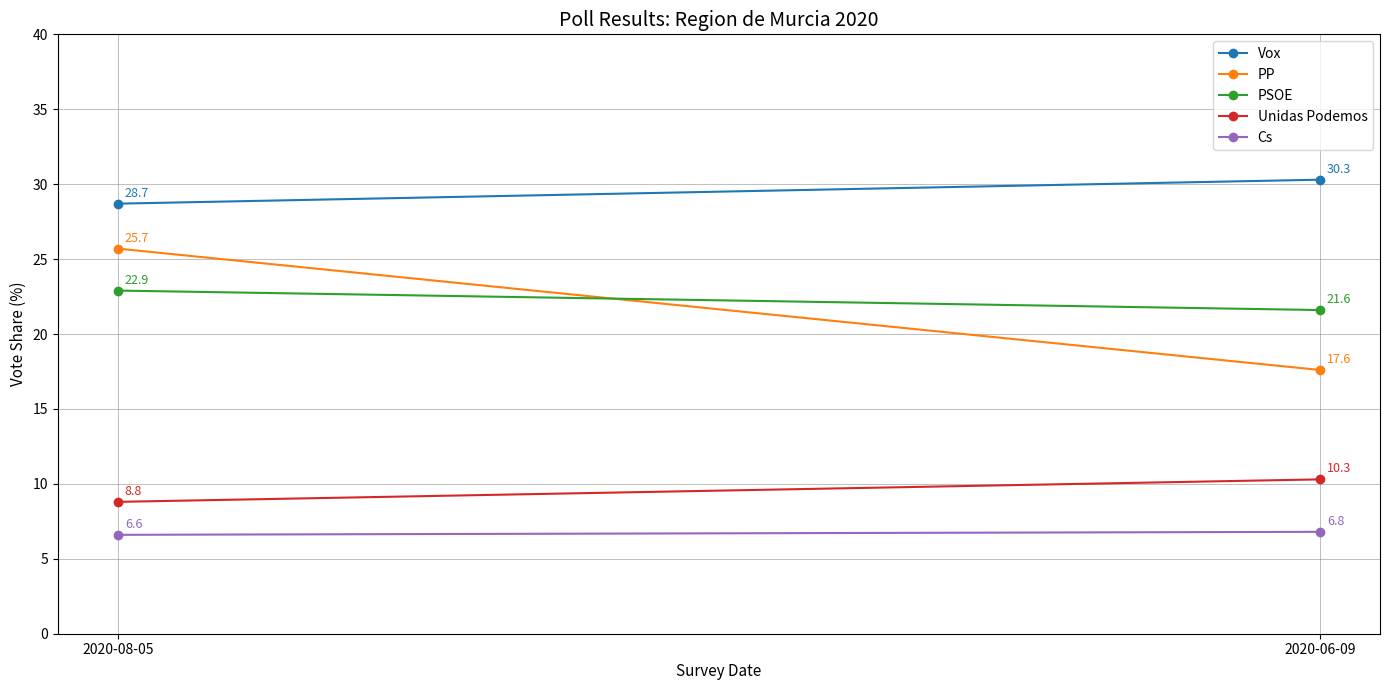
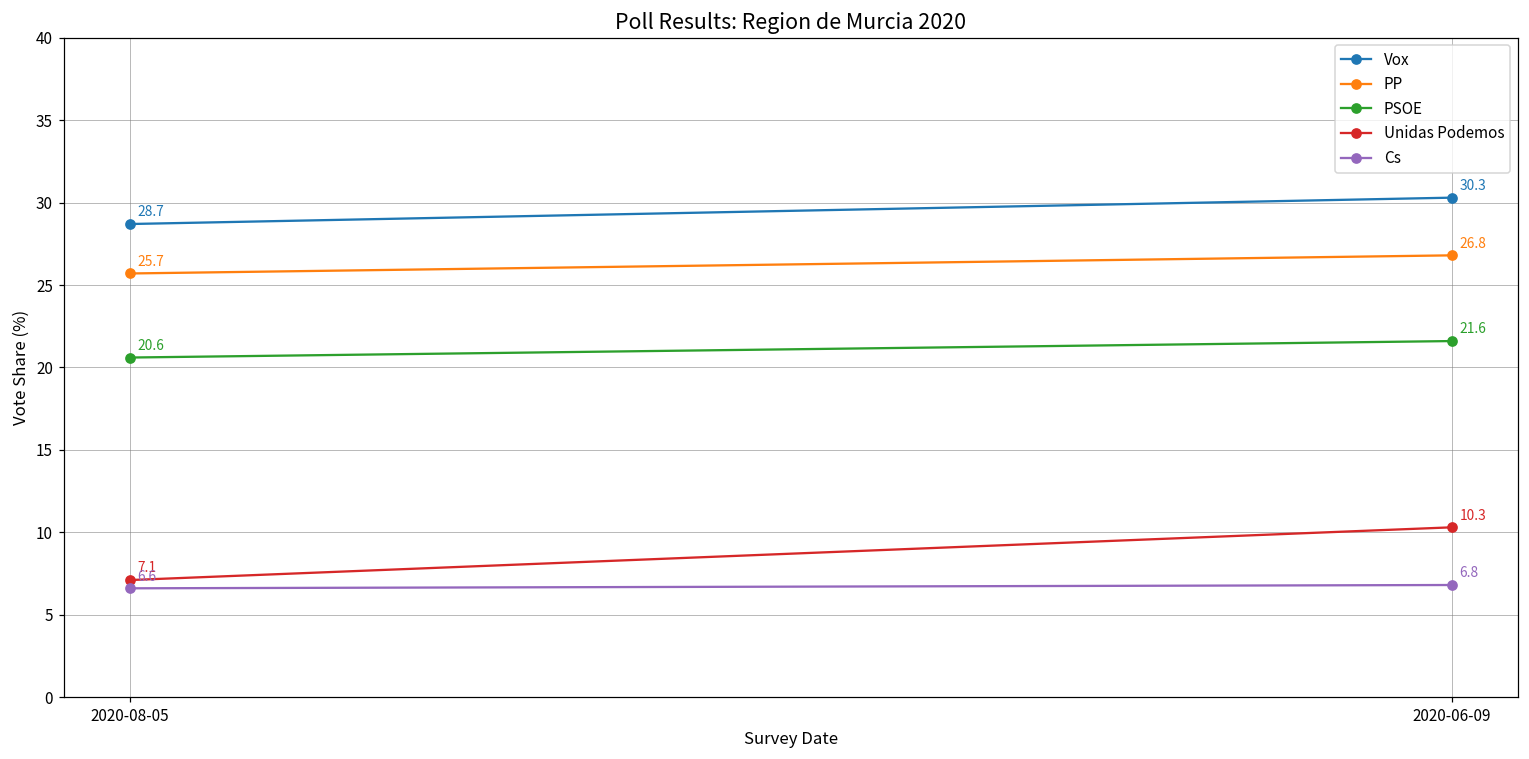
  {
    "Vox": {
      "2020-08-05": 28.7,
      "2020-06-09": 30.3
    },
    "PP": {
      "2020-08-05": 25.7,
-     "2020-06-09": 17.6
+     "2020-06-09": 26.8
    },
    "PSOE": {
-     "2020-08-05": 22.9,
+     "2020-08-05": 20.6,
      "2020-06-09": 21.6
    },
    "Unidas Podemos": {
-     "2020-08-05": 8.8,
+     "2020-08-05": 7.1,
      "2020-06-09": 10.3
    },
    "Cs": {
      "2020-08-05": 6.6,
      "2020-06-09": 6.8
    }
  }
